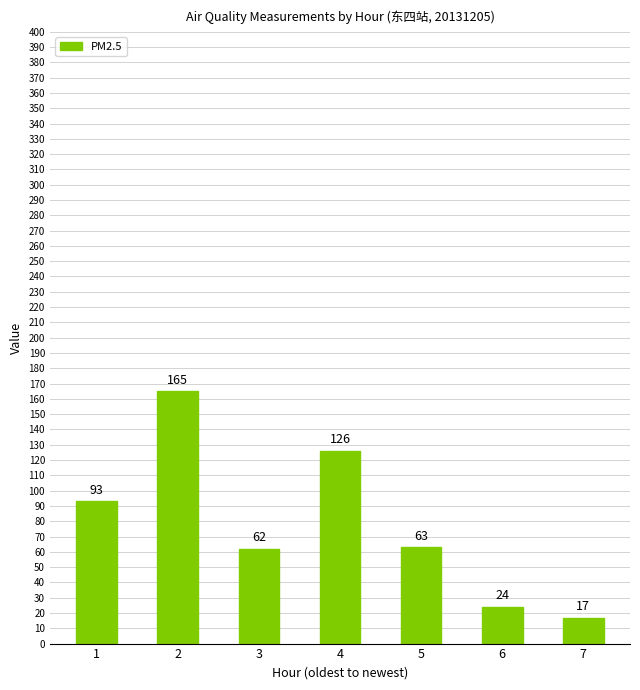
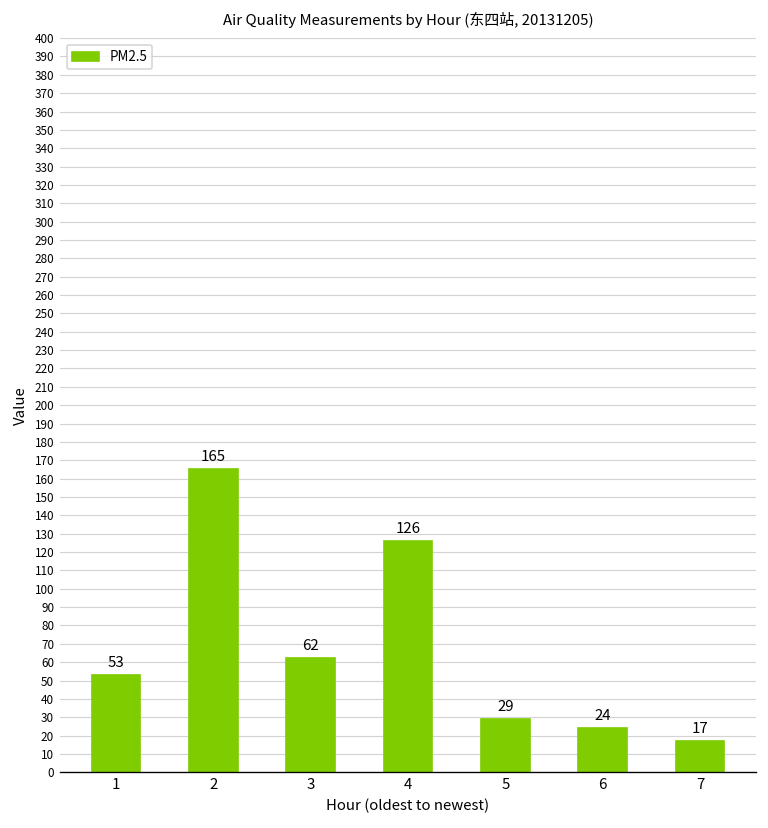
  {
-   "1": 93,
+   "1": 53,
    "2": 165,
    "3": 62,
    "4": 126,
-   "5": 63,
+   "5": 29,
    "6": 24,
    "7": 17
  }
